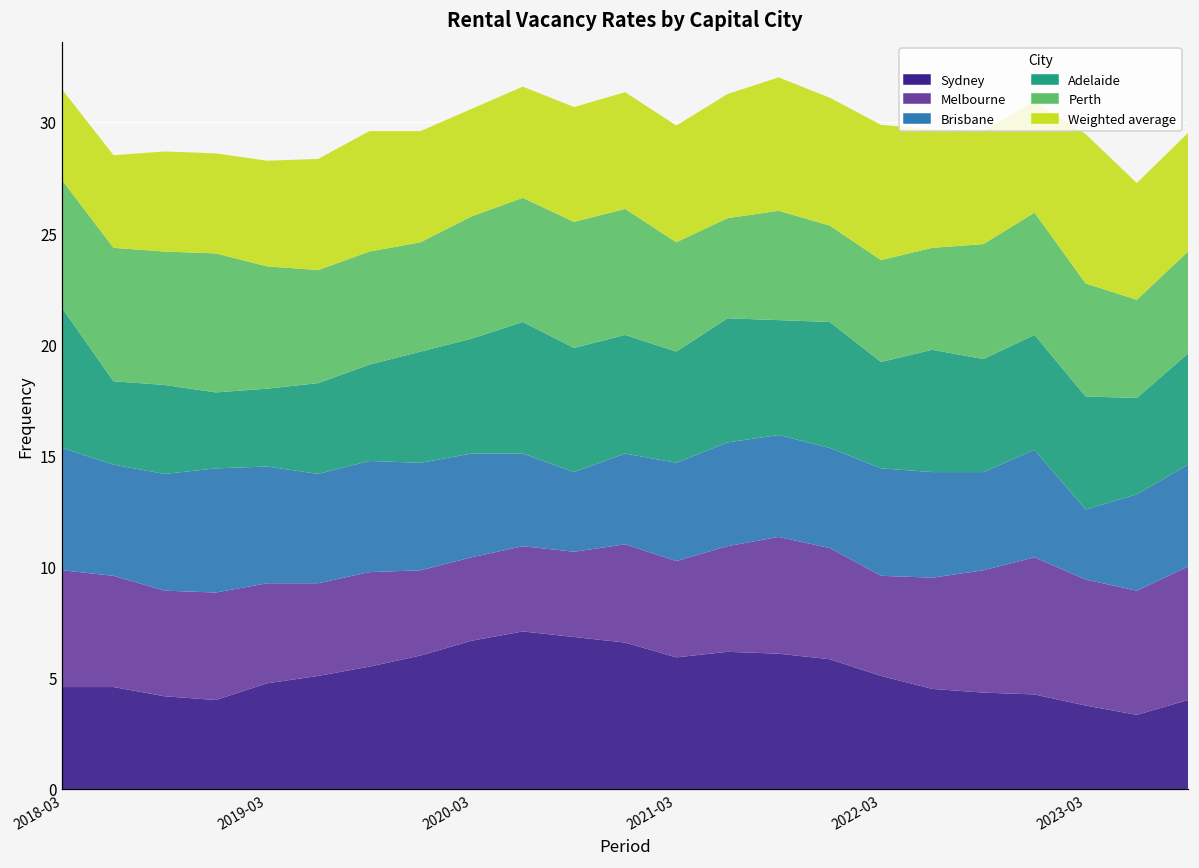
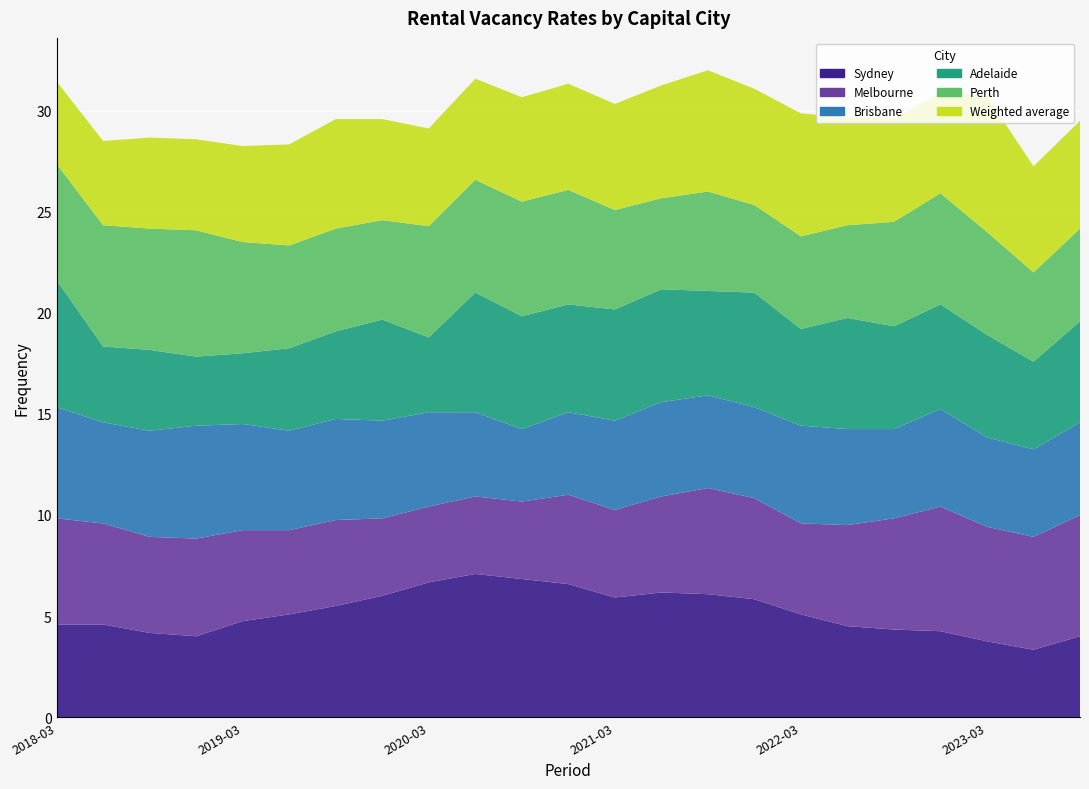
  {
    "Sydney": {
      "2018-03": 4.6,
      "2019-03": 4.8,
      "2020-03": 6.7,
      "2021-03": 5.9,
      "2022-03": 5.1,
      "2023-03": 3.8
    },
    "Melbourne": {
      "2018-03": 5.3,
      "2019-03": 4.5,
      "2020-03": 3.8,
      "2021-03": 4.3,
      "2022-03": 4.5,
      "2023-03": 5.7
    },
    "Brisbane": {
      "2018-03": 5.5,
      "2019-03": 5.3,
      "2020-03": 4.7,
      "2021-03": 4.4,
      "2022-03": 4.8,
-     "2023-03": 3.1
+     "2023-03": 4.4
    },
    "Adelaide": {
      "2018-03": 6.3,
      "2019-03": 3.5,
-     "2020-03": 5.2,
-     "2021-03": 5.0,
+     "2020-03": 3.7,
+     "2021-03": 5.5,
      "2022-03": 4.8,
      "2023-03": 5.1
    },
    "Perth": {
      "2018-03": 5.8,
      "2019-03": 5.5,
      "2020-03": 5.5,
      "2021-03": 4.9,
      "2022-03": 4.6,
      "2023-03": 5.1
    },
    "Weighted average": {
      "2018-03": 4.1,
      "2019-03": 4.8,
      "2020-03": 4.8,
      "2021-03": 5.3,
      "2022-03": 6.1
    }
  }
